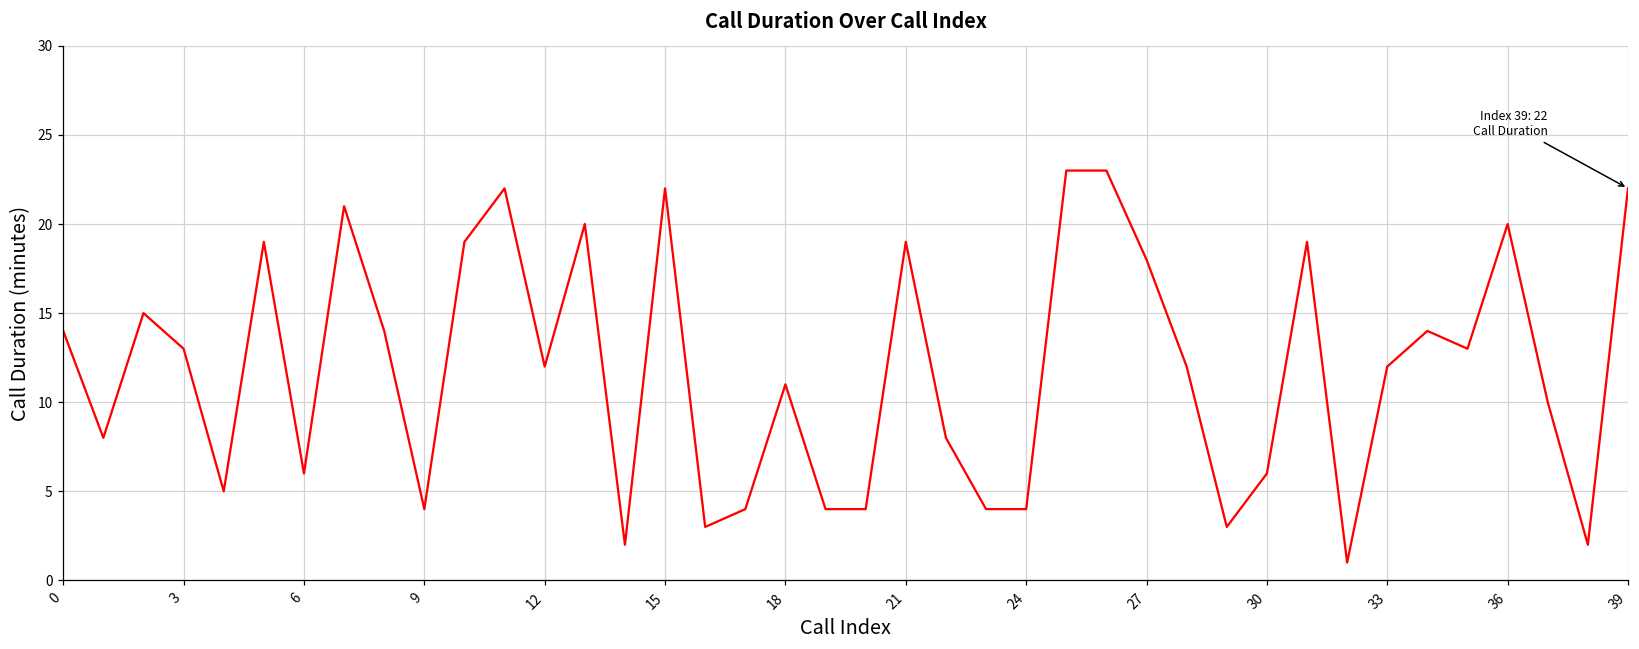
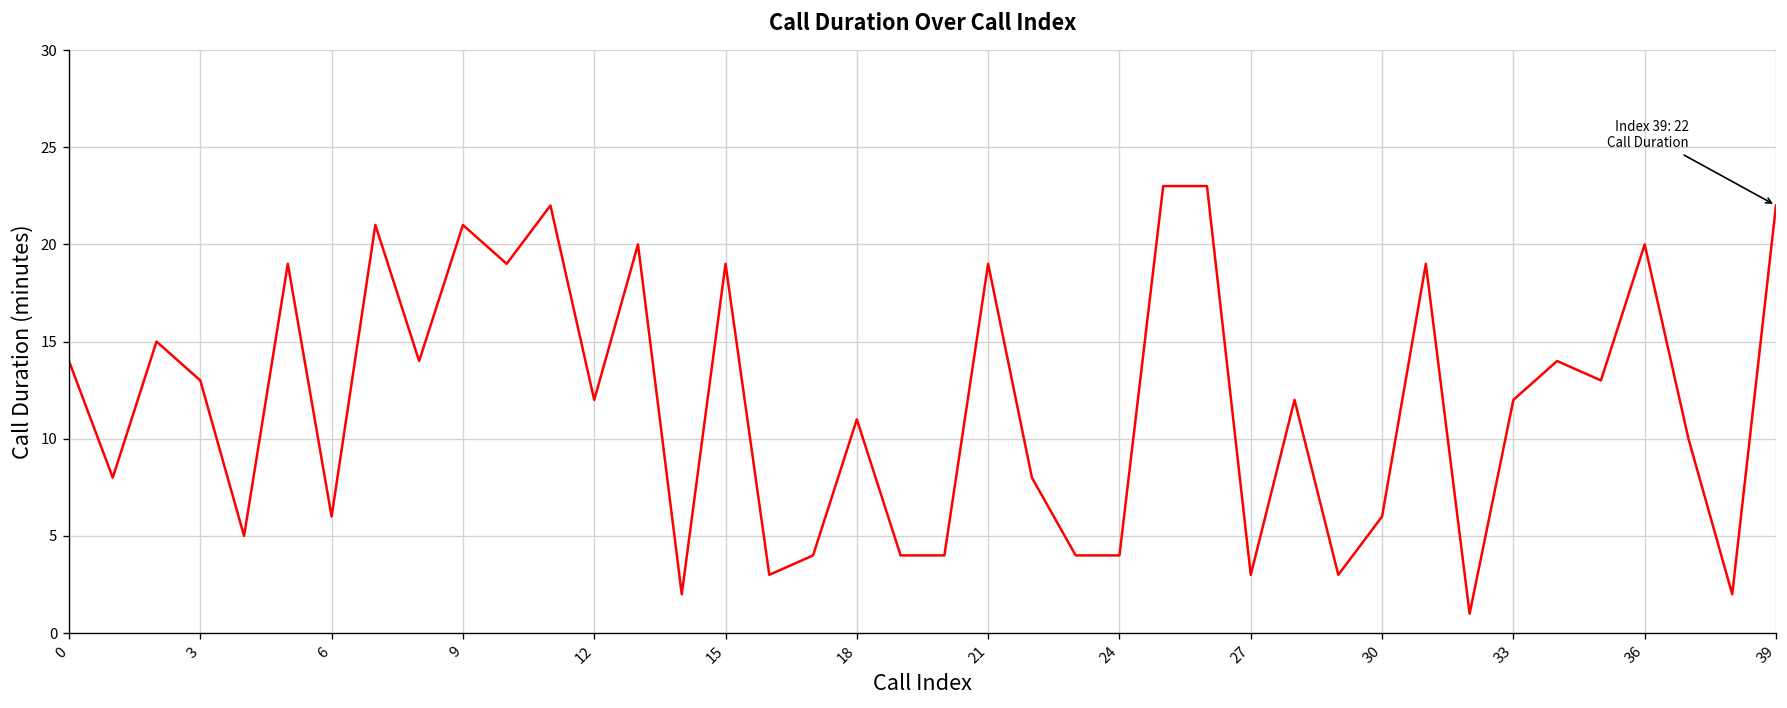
  {
    "0": 14,
    "3": 13,
    "6": 6,
-   "9": 4,
+   "9": 21,
    "12": 12,
-   "15": 22,
+   "15": 19,
    "18": 11,
    "21": 19,
    "24": 4,
-   "27": 18,
+   "27": 3,
    "30": 6,
    "33": 12,
    "36": 20
  }
